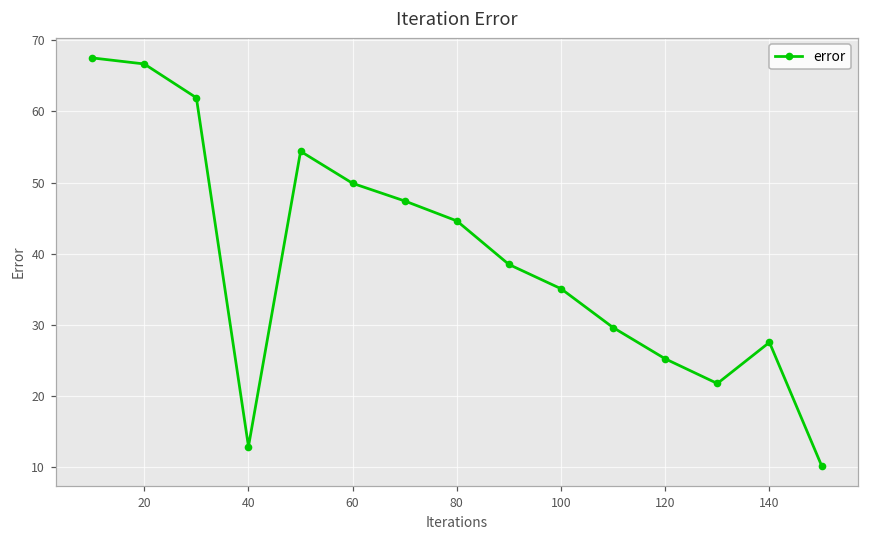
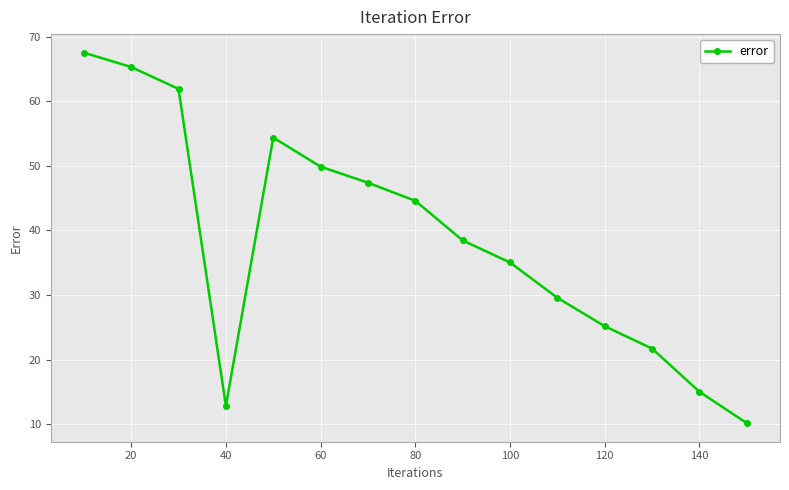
  {
-   "20": 67,
+   "20": 65,
    "40": 13,
    "60": 50,
    "80": 45,
    "100": 35,
    "120": 25,
-   "140": 27
+   "140": 15
  }
